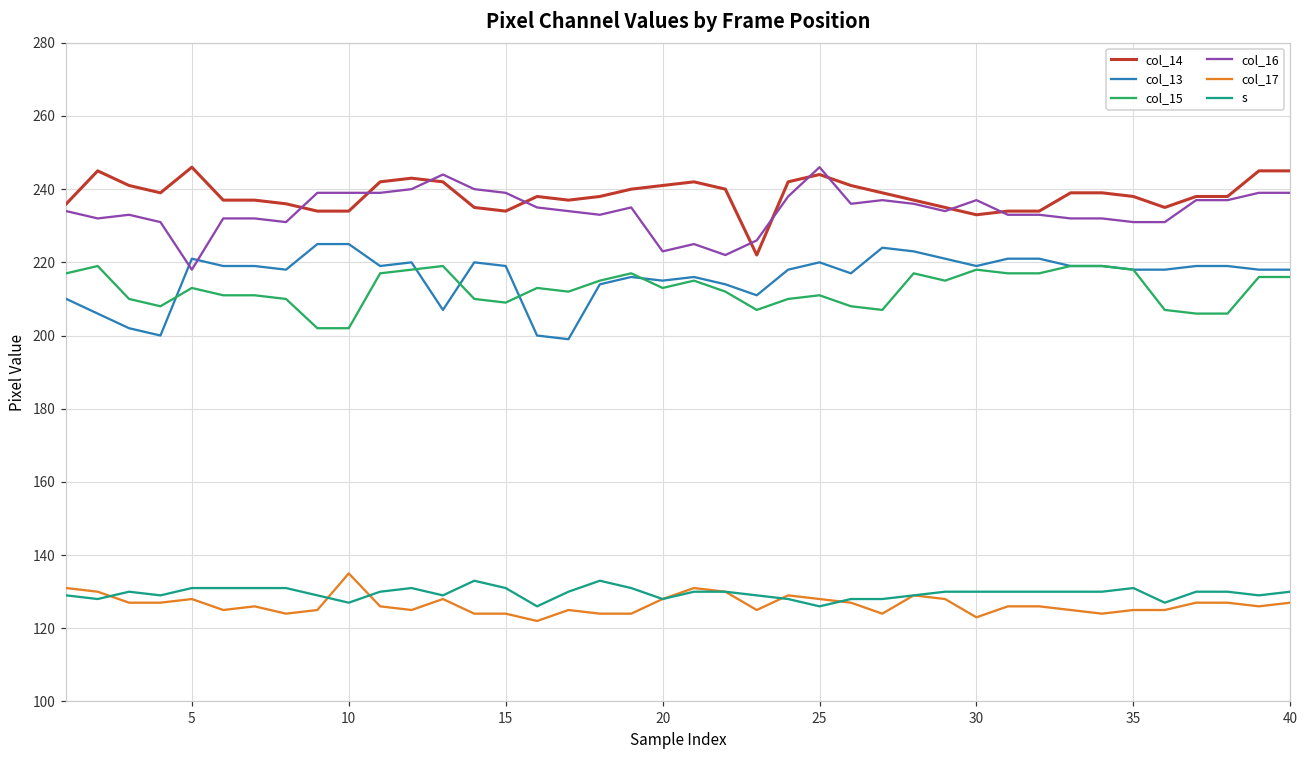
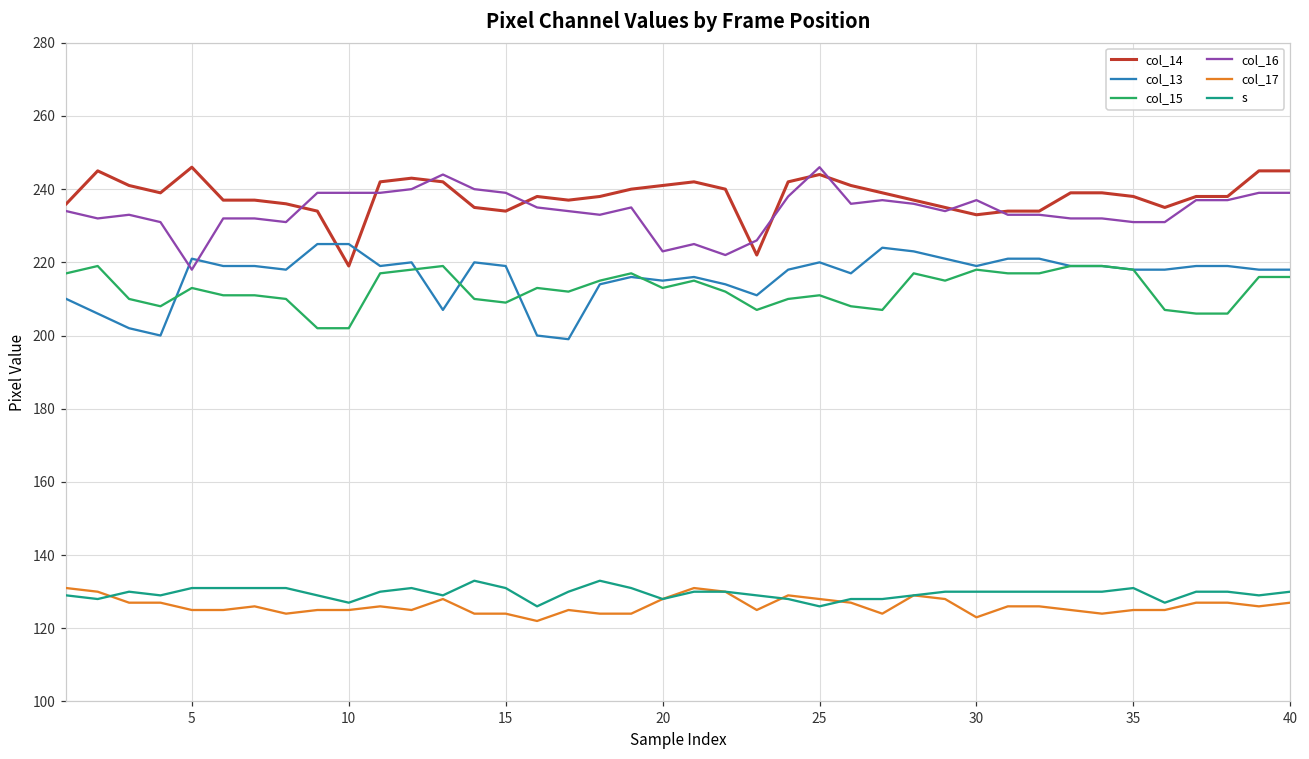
  {
    "col_14": {
      "5": 246,
-     "10": 234,
+     "10": 219,
      "15": 234,
      "20": 241,
      "25": 244,
      "30": 233,
      "35": 238,
      "40": 245
    },
    "col_13": {
      "5": 221,
      "10": 225,
      "15": 219,
      "20": 215,
      "25": 220,
      "30": 219,
      "40": 218
    },
    "col_16": {
      "5": 218,
      "10": 239,
      "15": 239,
      "20": 223,
      "25": 246,
      "30": 237,
      "35": 231,
      "40": 239
    },
    "col_17": {
-     "5": 128,
-     "10": 135,
+     "5": 125,
+     "10": 125,
      "15": 124,
      "25": 128,
      "30": 123,
      "35": 125,
      "40": 127
    }
  }
